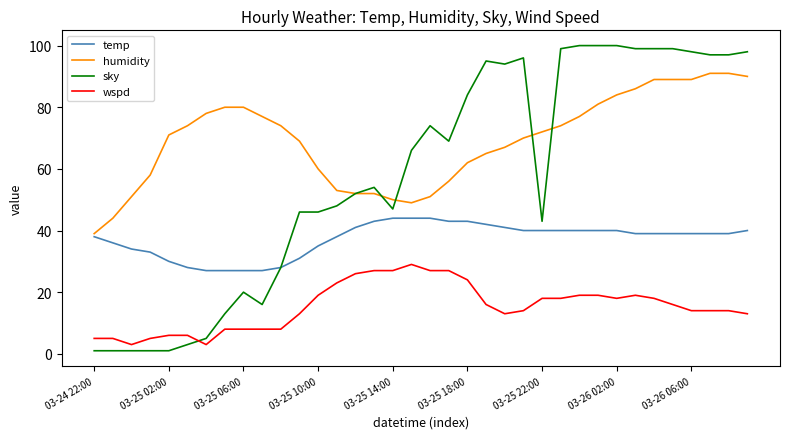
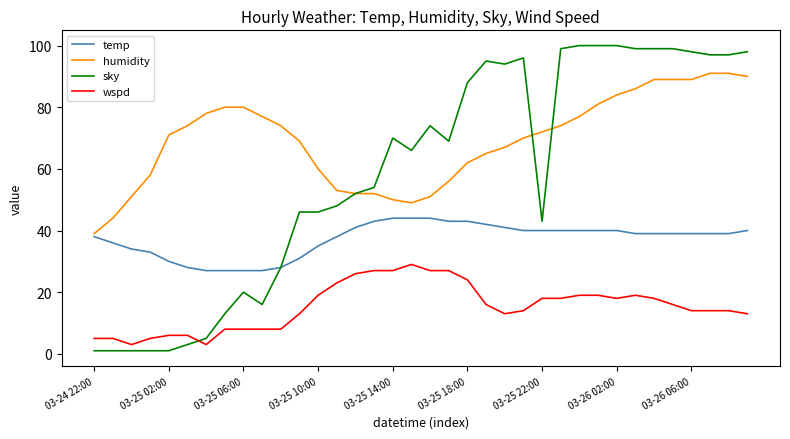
  {
    "temp": {
      "03-24 22:00": 38,
      "03-25 02:00": 30,
      "03-25 06:00": 27,
      "03-25 10:00": 35,
      "03-25 14:00": 44,
      "03-25 18:00": 43,
      "03-25 22:00": 40,
      "03-26 02:00": 40,
      "03-26 06:00": 39
    },
    "humidity": {
      "03-24 22:00": 39,
      "03-25 02:00": 71,
      "03-25 06:00": 80,
      "03-25 10:00": 60,
      "03-25 14:00": 50,
      "03-25 18:00": 62,
      "03-25 22:00": 72,
      "03-26 02:00": 84,
      "03-26 06:00": 89
    },
    "sky": {
      "03-24 22:00": 1,
      "03-25 02:00": 1,
      "03-25 06:00": 20,
      "03-25 10:00": 46,
-     "03-25 14:00": 47,
-     "03-25 18:00": 84,
+     "03-25 14:00": 70,
+     "03-25 18:00": 88,
      "03-25 22:00": 43,
      "03-26 02:00": 100,
      "03-26 06:00": 98
    },
    "wspd": {
      "03-24 22:00": 5,
      "03-25 02:00": 6,
      "03-25 06:00": 8,
      "03-25 10:00": 19,
      "03-25 14:00": 27,
      "03-25 18:00": 24,
      "03-25 22:00": 18,
      "03-26 02:00": 18,
      "03-26 06:00": 14
    }
  }
